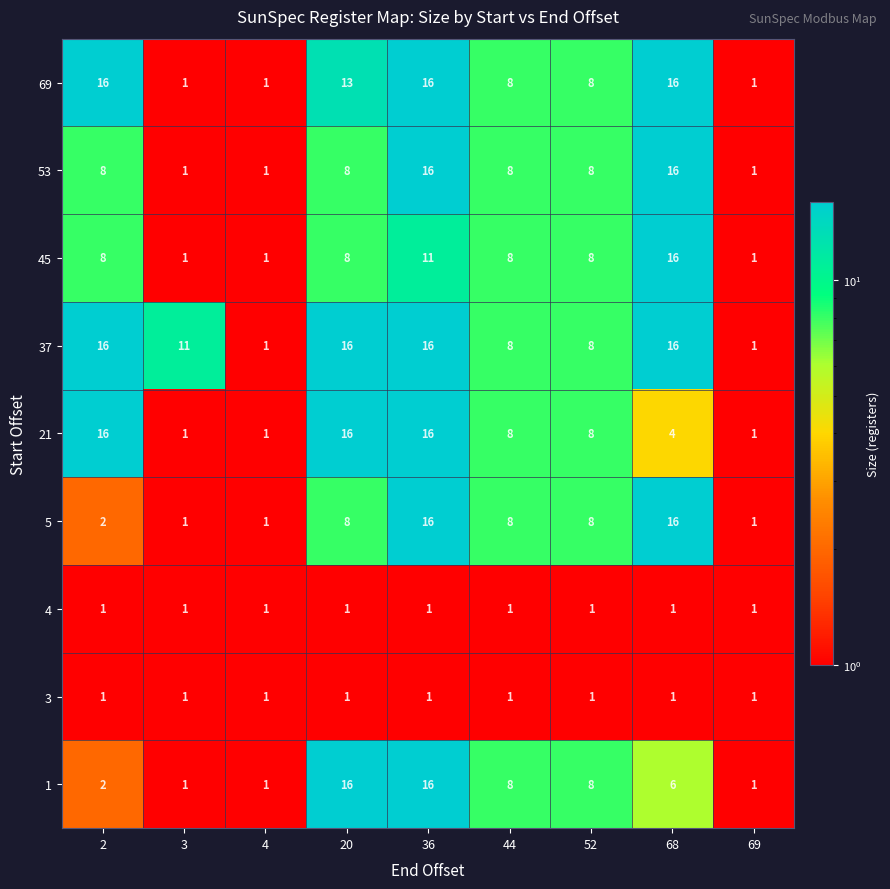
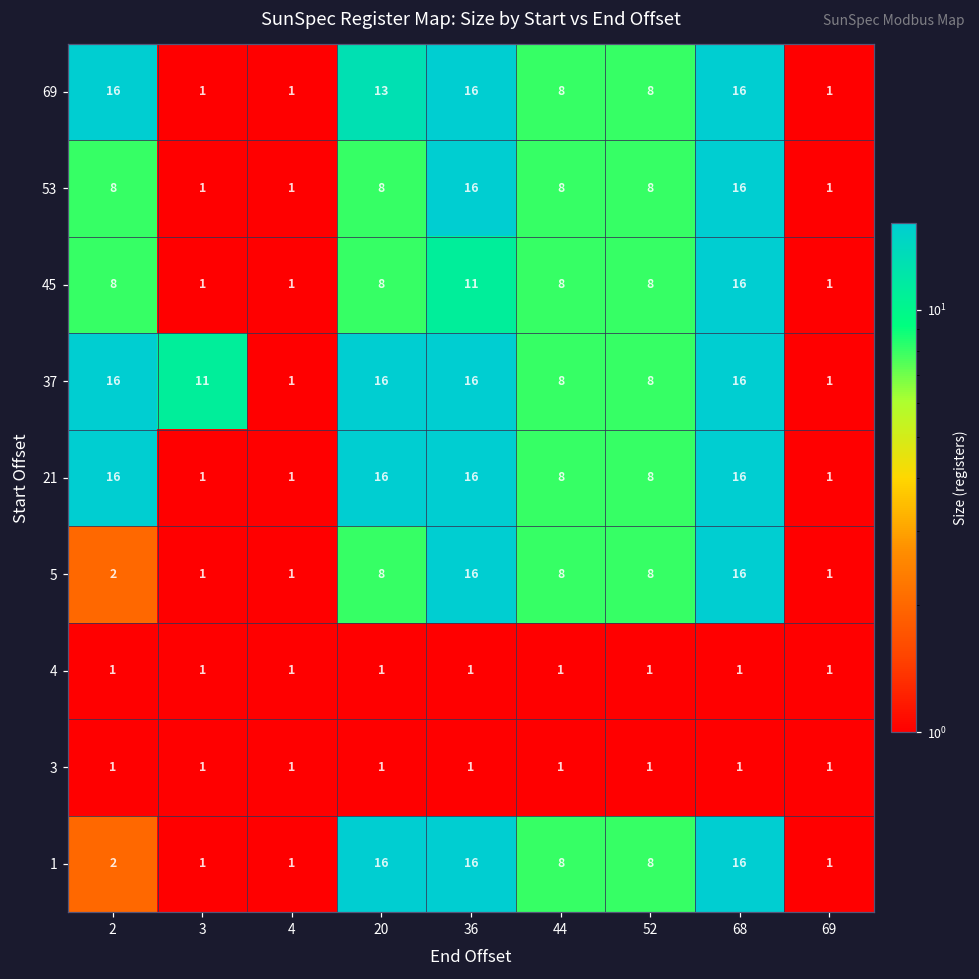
  {
    "69": {
      "2": 16,
      "3": 1,
      "4": 1,
      "20": 13,
      "36": 16,
      "44": 8,
      "52": 8,
      "68": 16,
      "69": 1
    },
    "53": {
      "2": 8,
      "3": 1,
      "4": 1,
      "20": 8,
      "36": 16,
      "44": 8,
      "52": 8,
      "68": 16,
      "69": 1
    },
    "45": {
      "2": 8,
      "3": 1,
      "4": 1,
      "20": 8,
      "36": 11,
      "44": 8,
      "52": 8,
      "68": 16,
      "69": 1
    },
    "37": {
      "2": 16,
      "3": 11,
      "4": 1,
      "20": 16,
      "36": 16,
      "44": 8,
      "52": 8,
      "68": 16,
      "69": 1
    },
    "21": {
      "2": 16,
      "3": 1,
      "4": 1,
      "20": 16,
      "36": 16,
      "44": 8,
      "52": 8,
-     "68": 4,
+     "68": 16,
      "69": 1
    },
    "5": {
      "2": 2,
      "3": 1,
      "4": 1,
      "20": 8,
      "36": 16,
      "44": 8,
      "52": 8,
      "68": 16,
      "69": 1
    },
    "4": {
      "2": 1,
      "3": 1,
      "4": 1,
      "20": 1,
      "36": 1,
      "44": 1,
      "52": 1,
      "68": 1,
      "69": 1
    },
    "3": {
      "2": 1,
      "3": 1,
      "4": 1,
      "20": 1,
      "36": 1,
      "44": 1,
      "52": 1,
      "68": 1,
      "69": 1
    },
    "1": {
      "2": 2,
      "3": 1,
      "4": 1,
      "20": 16,
      "36": 16,
      "44": 8,
      "52": 8,
-     "68": 6,
+     "68": 16,
      "69": 1
    }
  }
